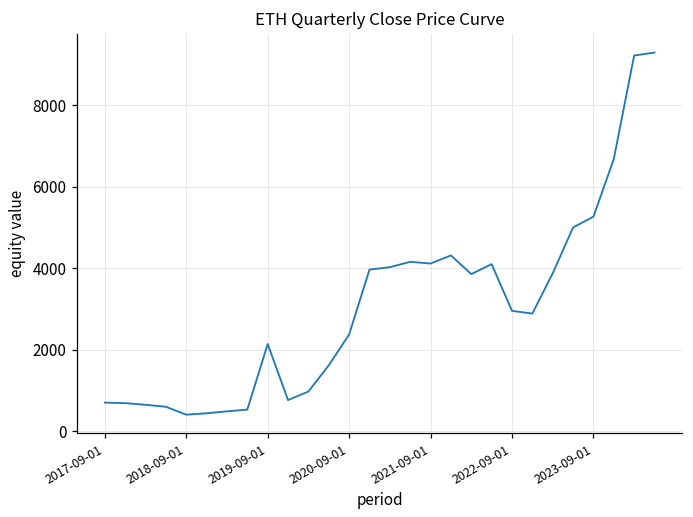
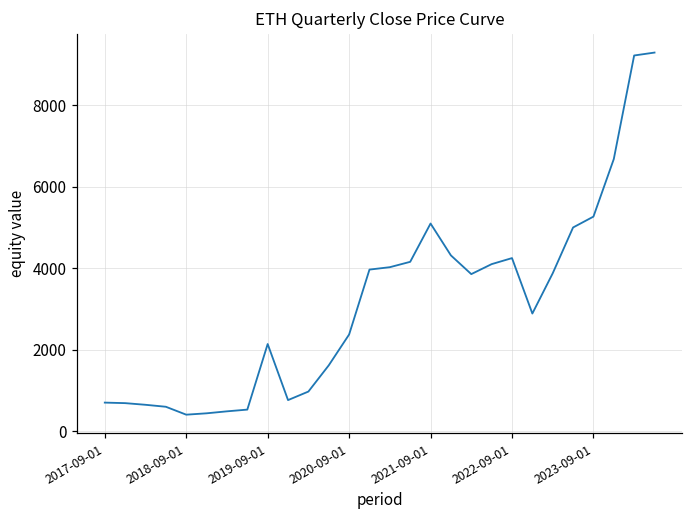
  {
    "2017-09-01": 700,
    "2018-09-01": 400,
    "2019-09-01": 2100,
    "2020-09-01": 2400,
-   "2021-09-01": 4100,
-   "2022-09-01": 3000,
+   "2021-09-01": 5100,
+   "2022-09-01": 4300,
    "2023-09-01": 5300
  }
